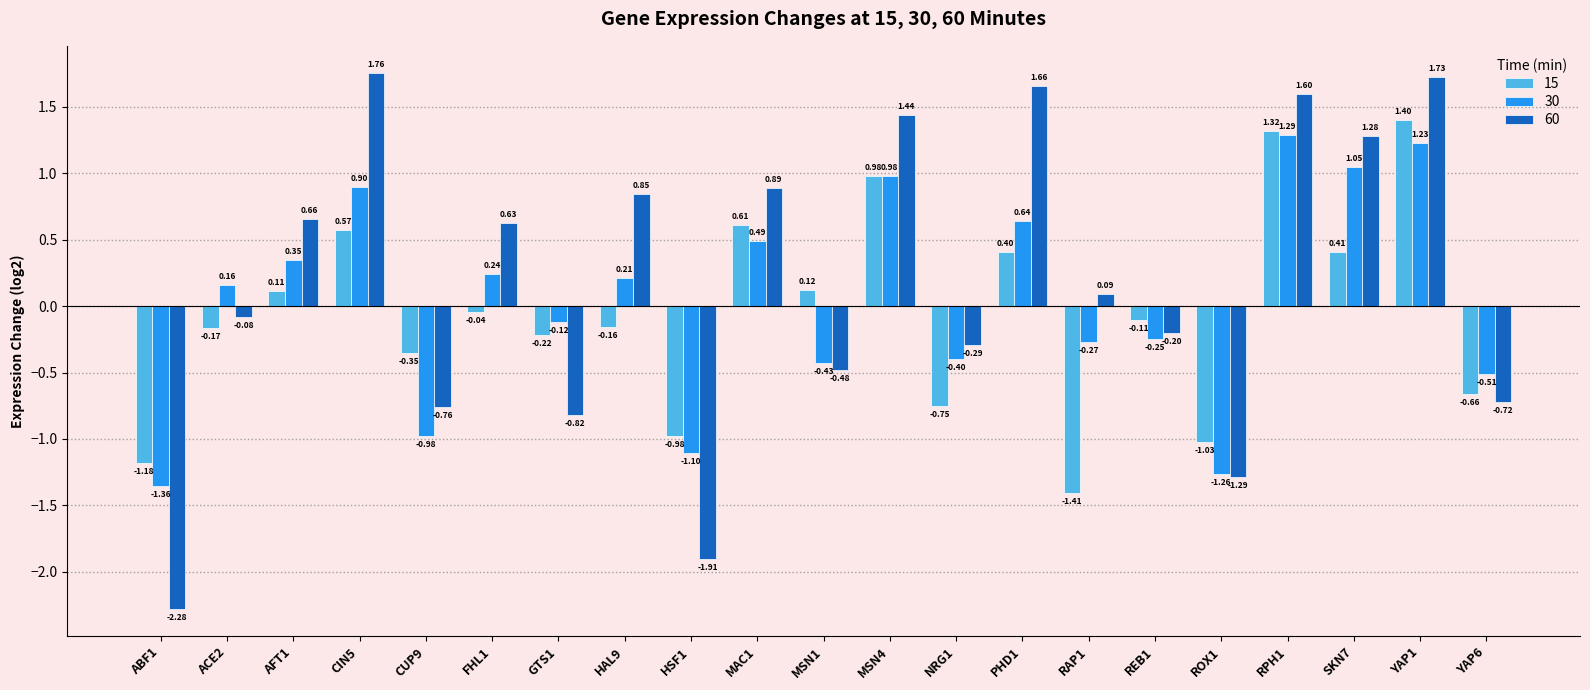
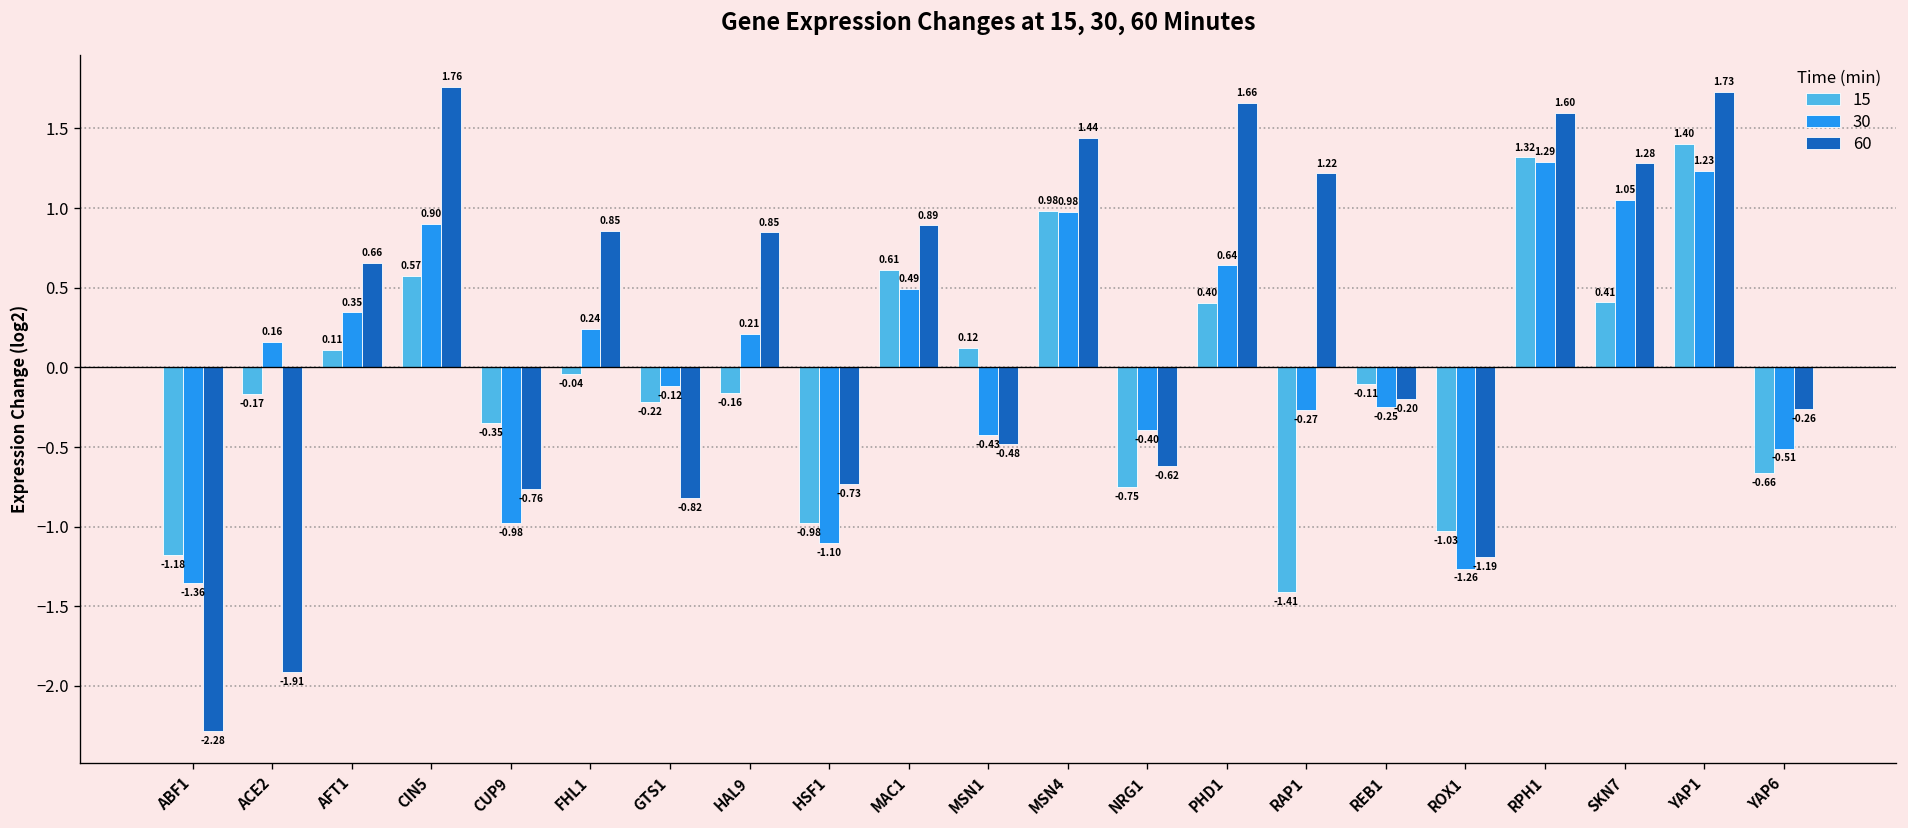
  {
    "60": {
      "ABF1": -2.28,
-     "ACE2": -0.08,
+     "ACE2": -1.91,
      "AFT1": 0.66,
      "CIN5": 1.76,
      "CUP9": -0.76,
-     "FHL1": 0.63,
+     "FHL1": 0.85,
      "GTS1": -0.82,
      "HAL9": 0.85,
-     "HSF1": -1.91,
+     "HSF1": -0.73,
      "MAC1": 0.89,
      "MSN1": -0.48,
      "MSN4": 1.44,
-     "NRG1": -0.29,
+     "NRG1": -0.62,
      "PHD1": 1.66,
-     "RAP1": 0.09,
+     "RAP1": 1.22,
      "REB1": -0.20,
-     "ROX1": -1.29,
+     "ROX1": -1.19,
      "RPH1": 1.60,
      "SKN7": 1.28,
      "YAP1": 1.73,
-     "YAP6": -0.72
+     "YAP6": -0.26
    }
  }
